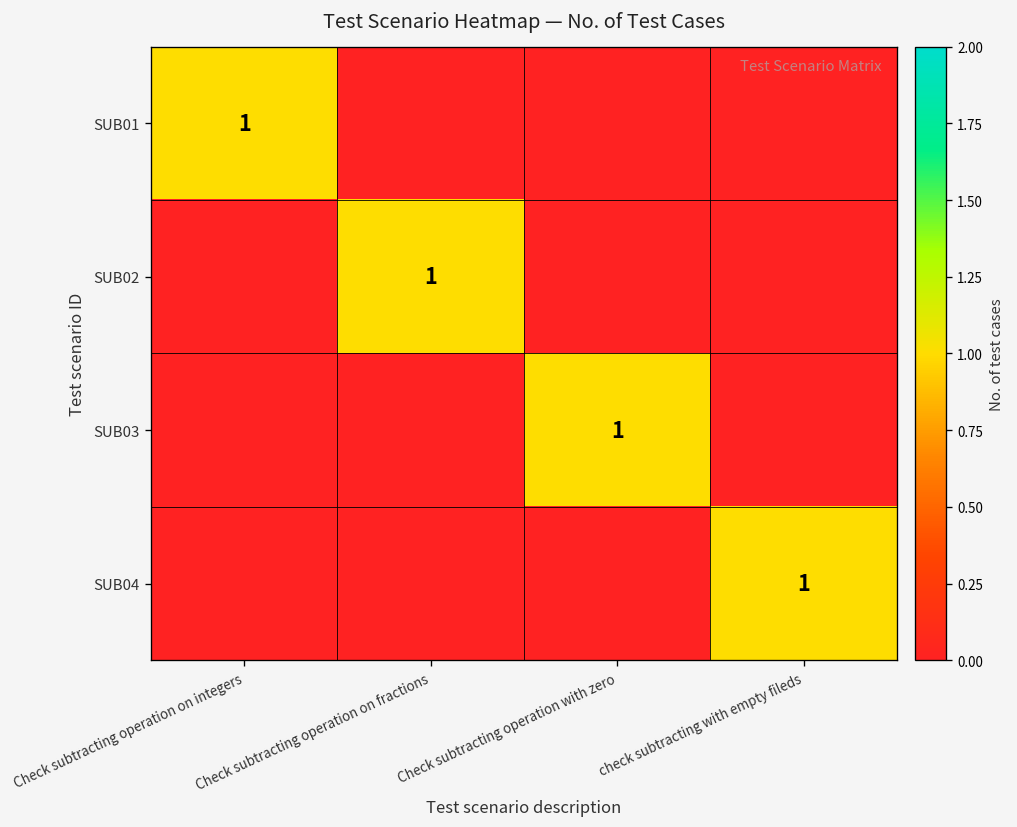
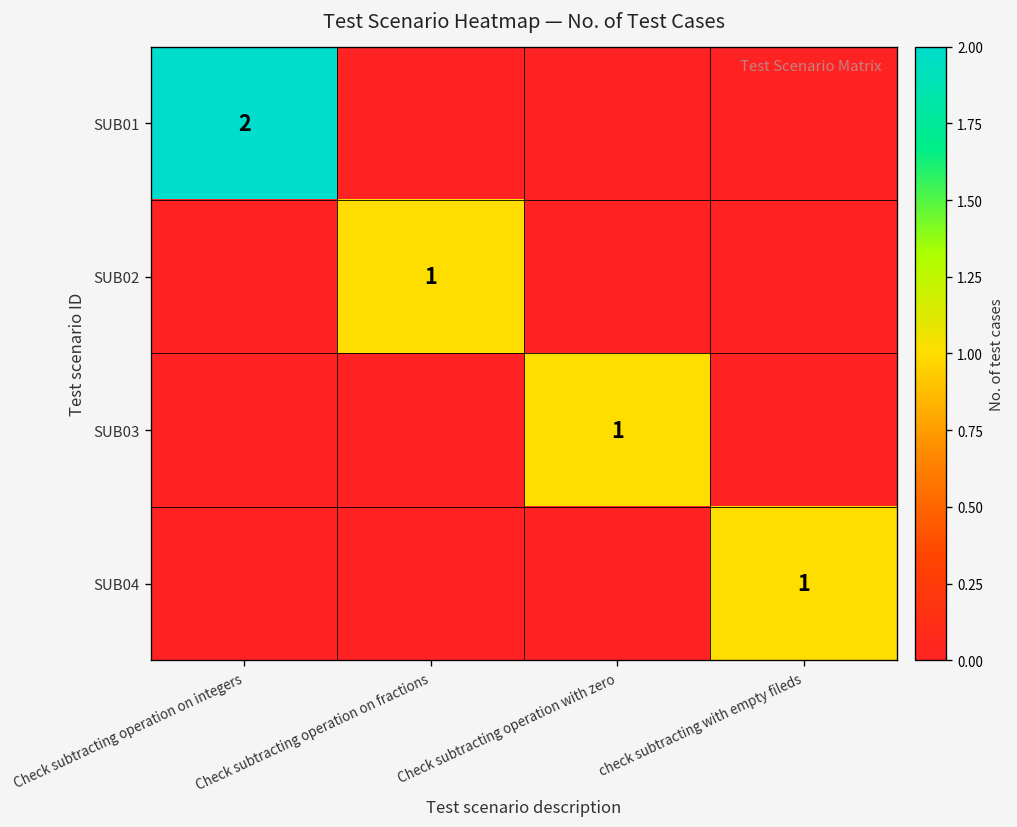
  {
    "SUB01": {
-     "Check subtracting operation on integers": 1
+     "Check subtracting operation on integers": 2
    },
    "SUB02": {
      "Check subtracting operation on fractions": 1
    },
    "SUB03": {
      "Check subtracting operation with zero": 1
    },
    "SUB04": {
      "check subtracting with empty fileds": 1
    }
  }
